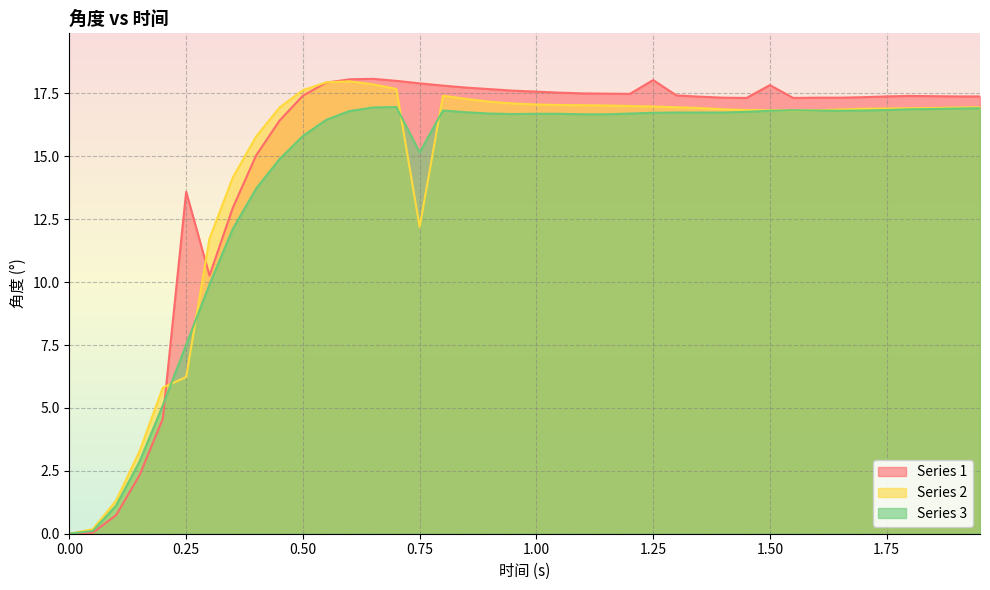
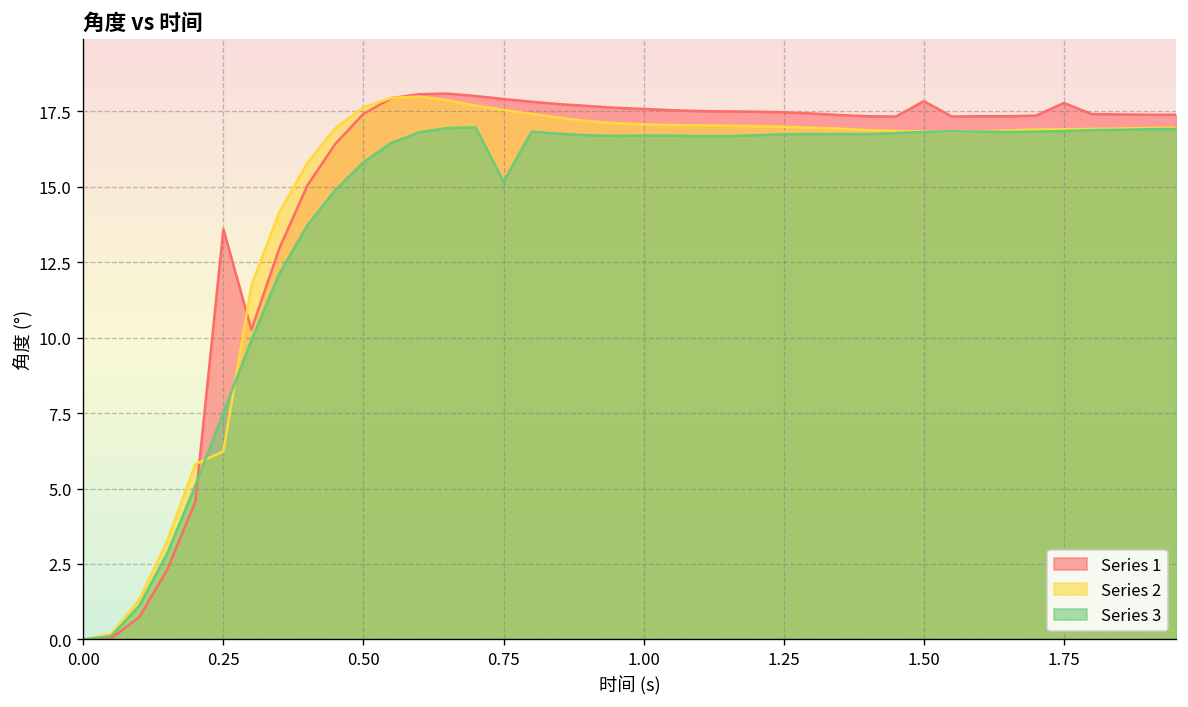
  {
    "Series 1": {
      "0.25": 13.6,
      "0.50": 17.4,
      "0.75": 17.9,
      "1.00": 17.6,
-     "1.25": 18.0,
+     "1.25": 17.5,
      "1.50": 17.8,
-     "1.75": 17.4
+     "1.75": 17.8
    },
    "Series 2": {
      "0.25": 6.2,
      "0.50": 17.6,
-     "0.75": 12.2,
+     "0.75": 17.5,
      "1.00": 17.1,
      "1.25": 17.0
    },
    "Series 3": {
      "0.25": 7.5,
      "0.50": 15.8,
      "0.75": 15.2,
      "1.00": 16.7,
      "1.25": 16.7
    }
  }
